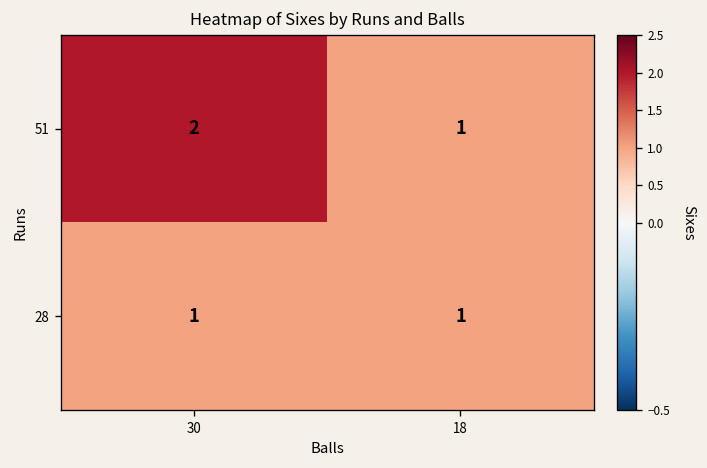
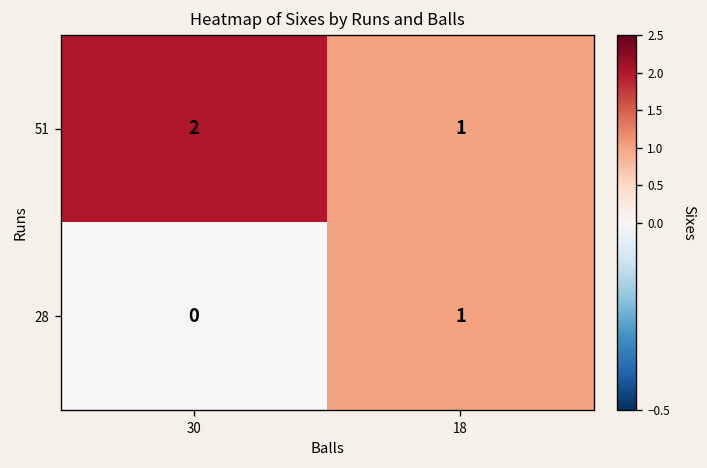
  {
    "51": {
      "30": 2,
      "18": 1
    },
    "28": {
-     "30": 1,
+     "30": 0,
      "18": 1
    }
  }
